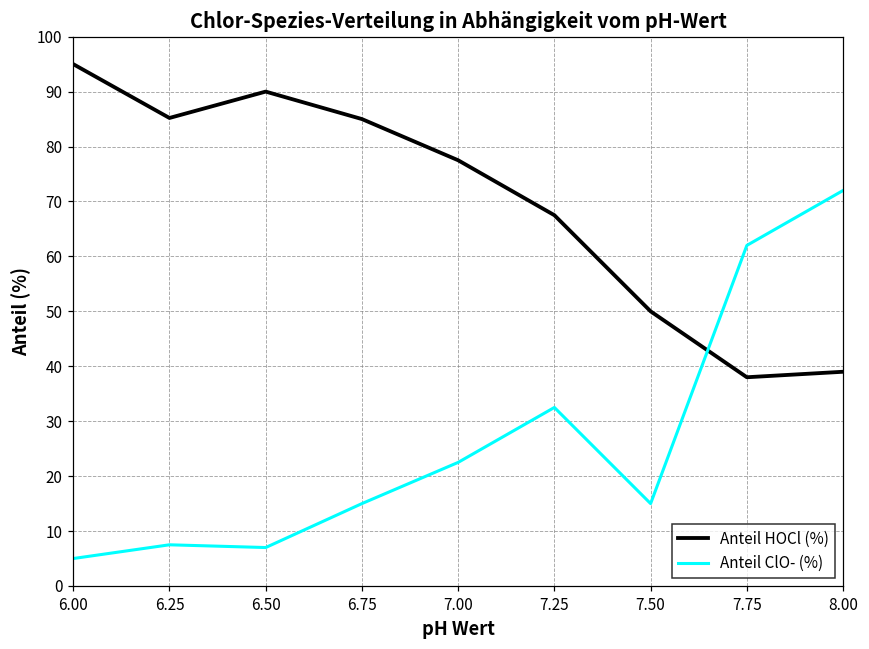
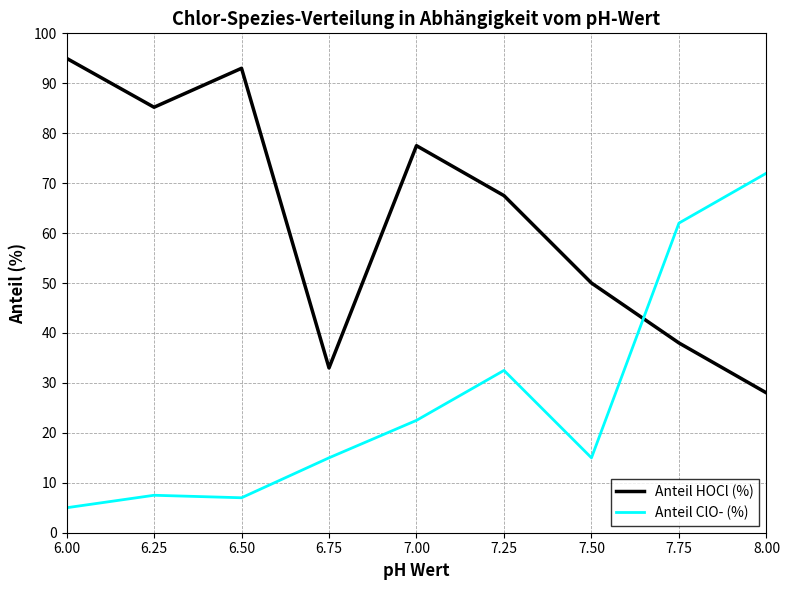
  {
    "Anteil HOCl (%)": {
      "6.00": 95,
      "6.25": 85,
-     "6.50": 90,
-     "6.75": 85,
+     "6.50": 93,
+     "6.75": 33,
      "7.00": 78,
      "7.25": 68,
      "7.50": 50,
      "7.75": 38,
-     "8.00": 39
+     "8.00": 28
    },
    "Anteil ClO- (%)": {
      "6.00": 5,
      "6.25": 8,
      "6.50": 7,
      "6.75": 15,
      "7.00": 23,
      "7.25": 33,
      "7.50": 15,
      "7.75": 62,
      "8.00": 72
    }
  }
